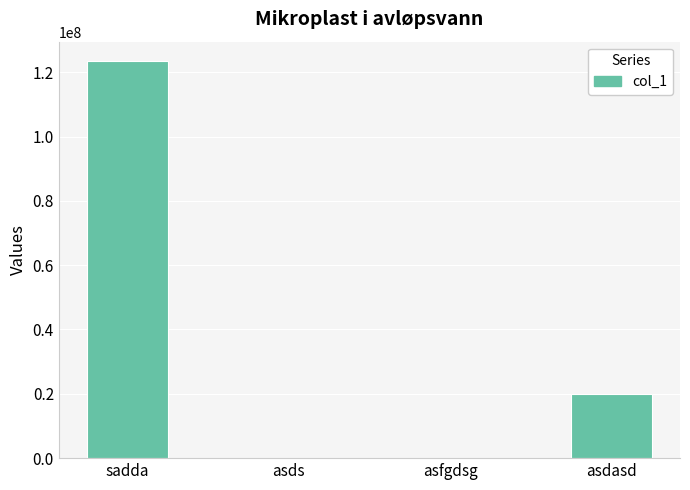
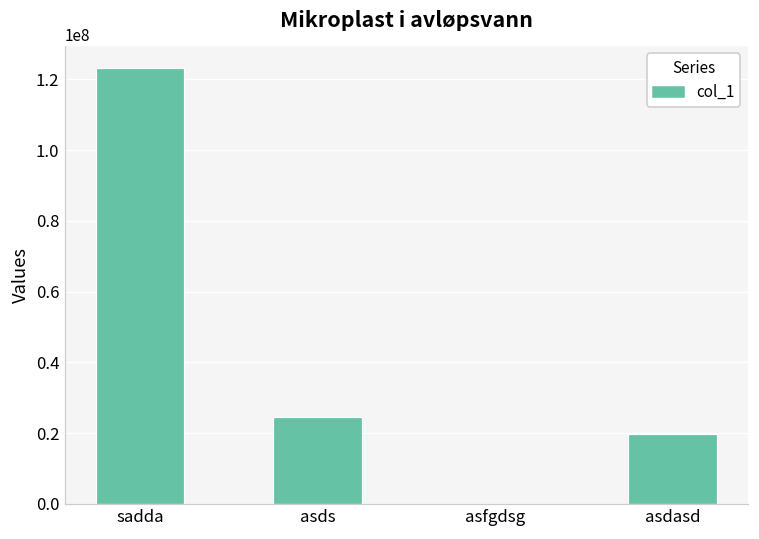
  {
    "sadda": 123000000,
-   "asds": 0,
+   "asds": 24000000,
    "asdasd": 20000000
  }
